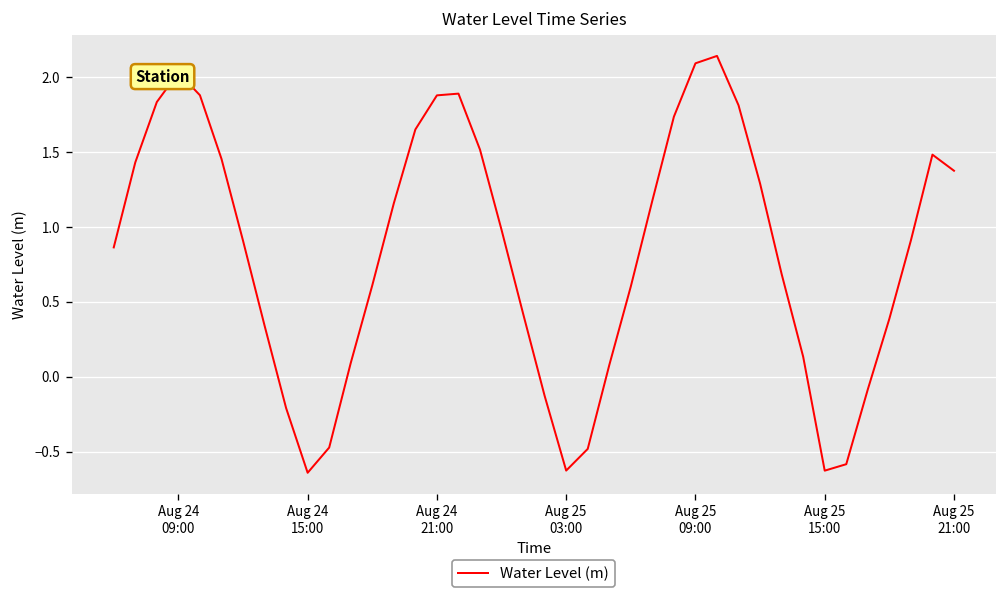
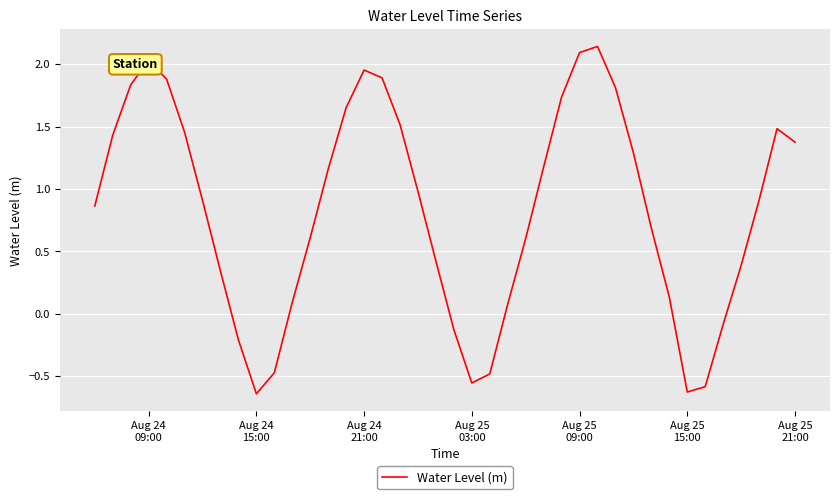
  {
    "Aug 24 15:00": -0.64,
-   "Aug 24 21:00": 1.88,
-   "Aug 25 03:00": -0.63,
+   "Aug 24 21:00": 1.95,
+   "Aug 25 03:00": -0.55,
    "Aug 25 09:00": 2.09,
    "Aug 25 15:00": -0.63,
    "Aug 25 21:00": 1.38
  }
